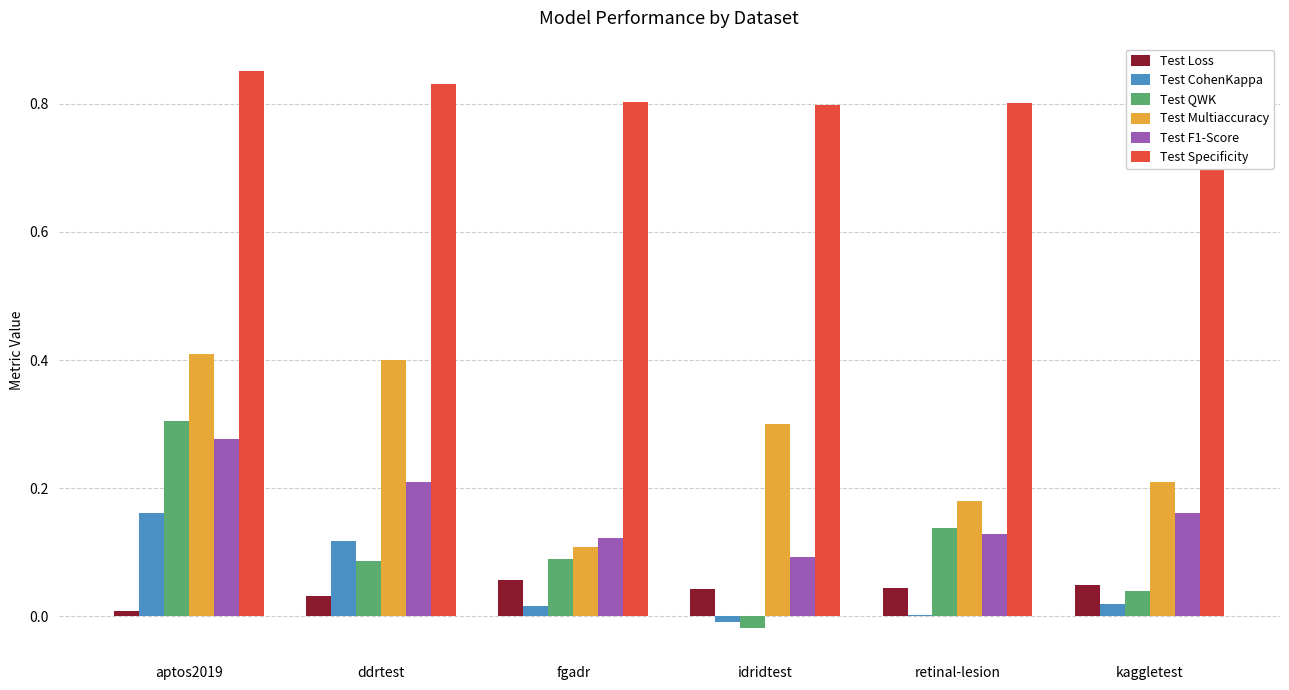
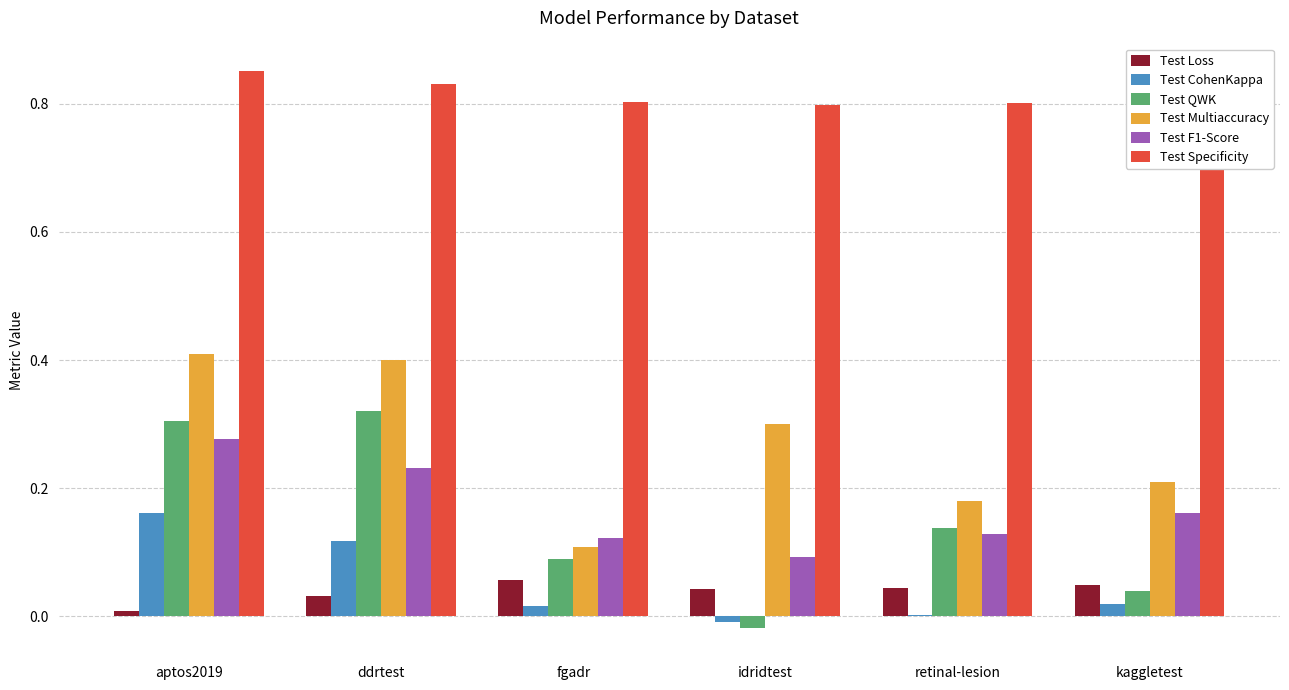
  {
    "Test Loss": {
      "aptos2019": 0.01,
      "ddrtest": 0.03,
      "fgadr": 0.06,
      "idridtest": 0.04,
      "retinal-lesion": 0.04,
      "kaggletest": 0.05
    },
    "Test CohenKappa": {
      "aptos2019": 0.16,
      "ddrtest": 0.12,
      "fgadr": 0.02,
      "idridtest": -0.01,
      "kaggletest": 0.02
    },
    "Test QWK": {
      "aptos2019": 0.30,
-     "ddrtest": 0.09,
+     "ddrtest": 0.32,
      "fgadr": 0.09,
      "idridtest": -0.02,
      "retinal-lesion": 0.14,
      "kaggletest": 0.04
    },
    "Test Multiaccuracy": {
      "aptos2019": 0.41,
      "ddrtest": 0.40,
      "fgadr": 0.11,
      "idridtest": 0.30,
      "retinal-lesion": 0.18,
      "kaggletest": 0.21
    },
    "Test F1-Score": {
      "aptos2019": 0.28,
-     "ddrtest": 0.21,
+     "ddrtest": 0.23,
      "fgadr": 0.12,
      "idridtest": 0.09,
      "retinal-lesion": 0.13,
      "kaggletest": 0.16
    },
    "Test Specificity": {
      "aptos2019": 0.85,
      "ddrtest": 0.83,
      "fgadr": 0.80,
      "idridtest": 0.80,
      "retinal-lesion": 0.80
    }
  }
